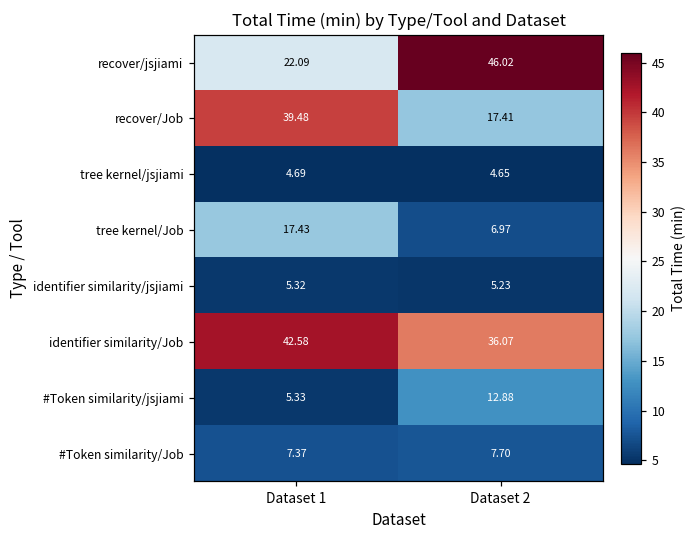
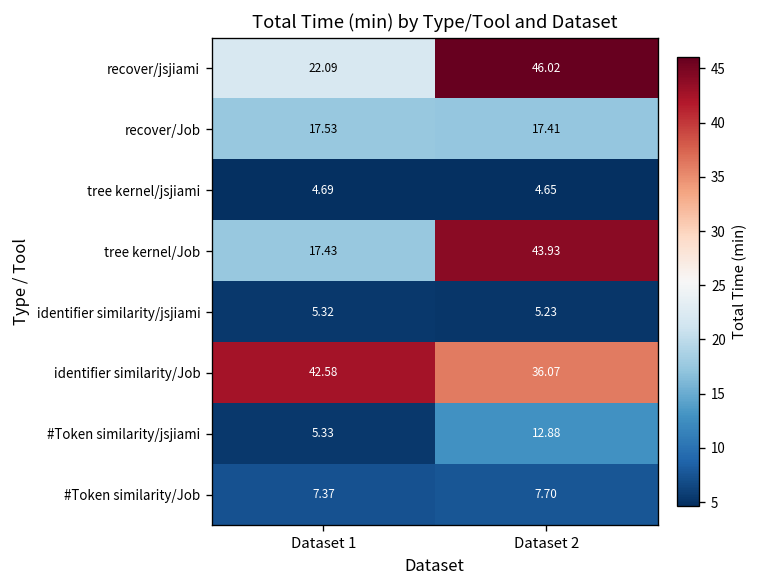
  {
    "recover/jsjiami": {
      "Dataset 1": 22.09,
      "Dataset 2": 46.02
    },
    "recover/Job": {
-     "Dataset 1": 39.48,
+     "Dataset 1": 17.53,
      "Dataset 2": 17.41
    },
    "tree kernel/jsjiami": {
      "Dataset 1": 4.69,
      "Dataset 2": 4.65
    },
    "tree kernel/Job": {
      "Dataset 1": 17.43,
-     "Dataset 2": 6.97
+     "Dataset 2": 43.93
    },
    "identifier similarity/jsjiami": {
      "Dataset 1": 5.32,
      "Dataset 2": 5.23
    },
    "identifier similarity/Job": {
      "Dataset 1": 42.58,
      "Dataset 2": 36.07
    },
    "#Token similarity/jsjiami": {
      "Dataset 1": 5.33,
      "Dataset 2": 12.88
    },
    "#Token similarity/Job": {
      "Dataset 1": 7.37,
      "Dataset 2": 7.70
    }
  }
